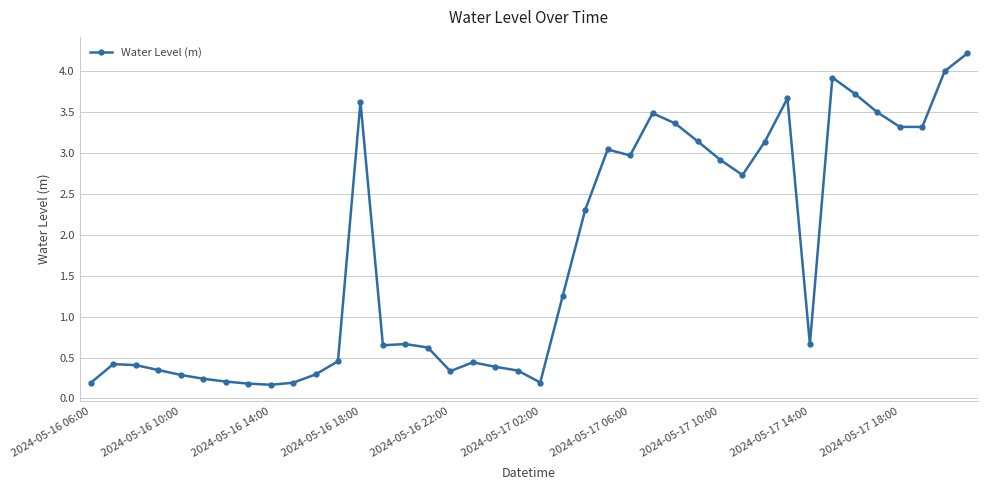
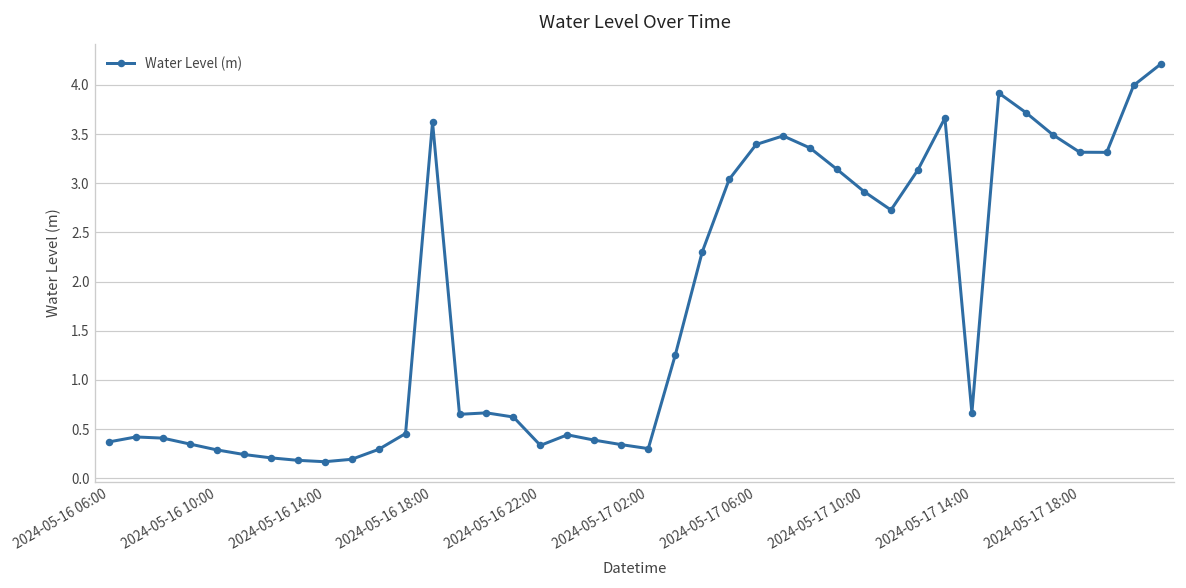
  {
-   "2024-05-16 06:00": 0.2,
+   "2024-05-16 06:00": 0.4,
    "2024-05-16 10:00": 0.3,
    "2024-05-16 14:00": 0.2,
    "2024-05-16 18:00": 3.6,
    "2024-05-16 22:00": 0.3,
-   "2024-05-17 02:00": 0.2,
-   "2024-05-17 06:00": 3.0,
+   "2024-05-17 02:00": 0.3,
+   "2024-05-17 06:00": 3.4,
    "2024-05-17 10:00": 2.9,
    "2024-05-17 14:00": 0.7,
    "2024-05-17 18:00": 3.3
  }
